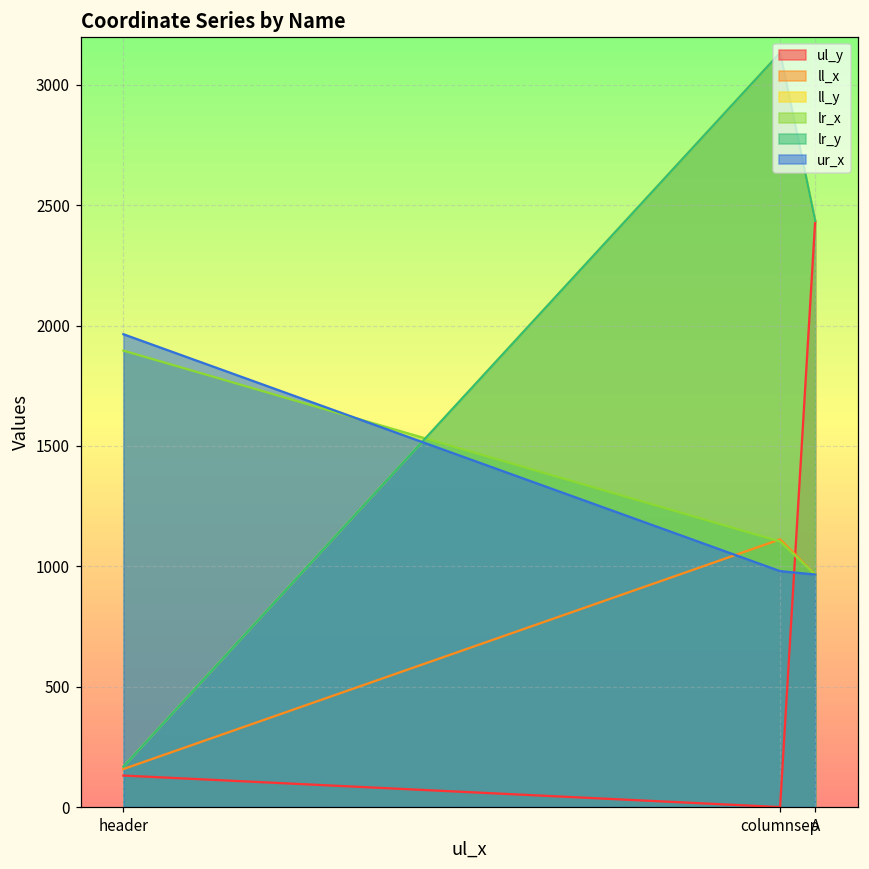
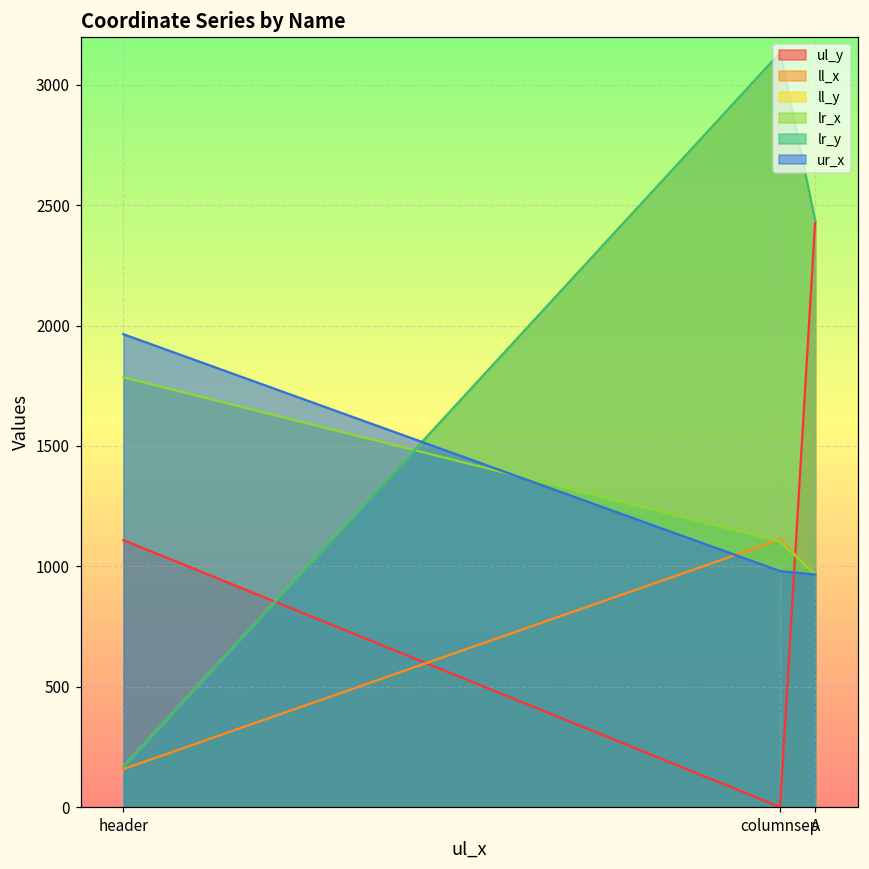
  {
    "ul_y": {
-     "header": 130,
+     "header": 1110,
      "columnsep": 0
    },
    "lr_x": {
-     "header": 1900
+     "header": 1790
    },
    "ur_x": {
      "header": 1960,
      "columnsep": 980
    }
  }
